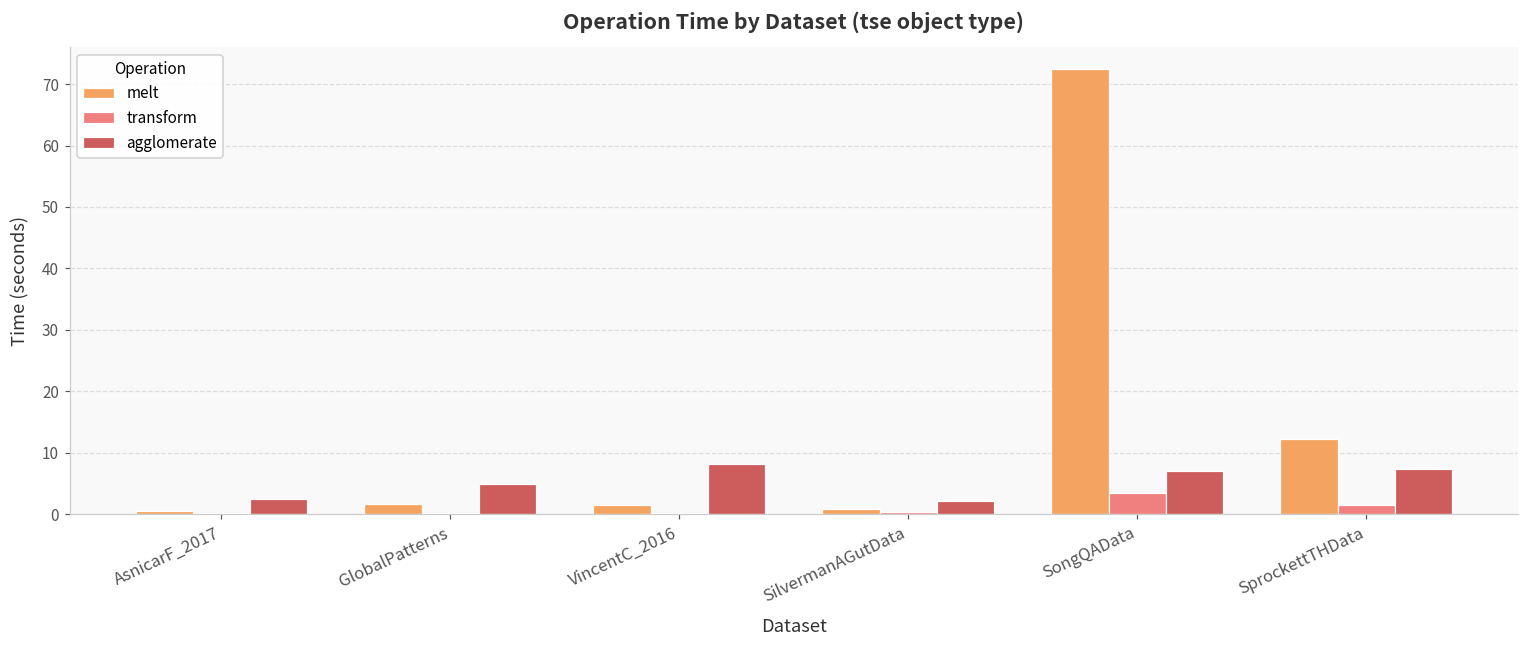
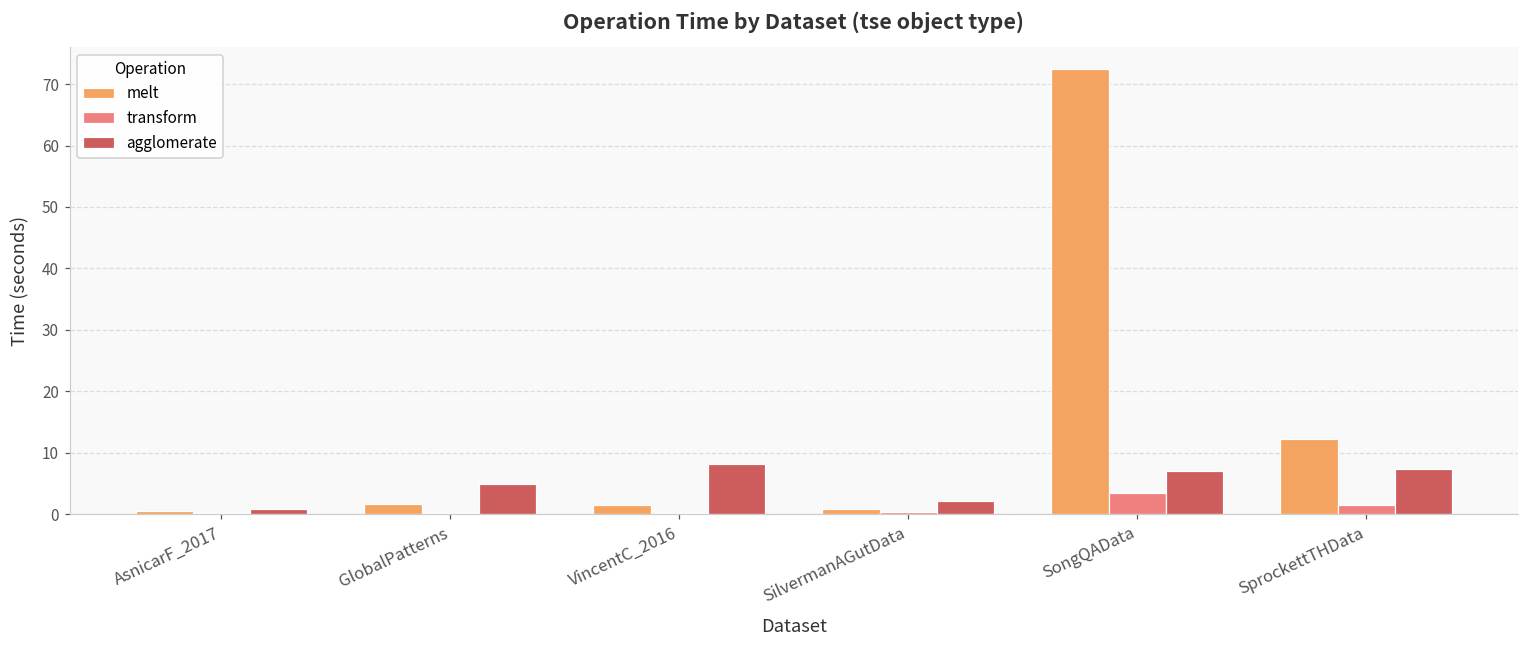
  {
    "agglomerate": {
-     "AsnicarF_2017": 2,
+     "AsnicarF_2017": 1,
      "GlobalPatterns": 5,
      "VincentC_2016": 8,
      "SilvermanAGutData": 2,
      "SongQAData": 7,
      "SprockettTHData": 7
    }
  }
